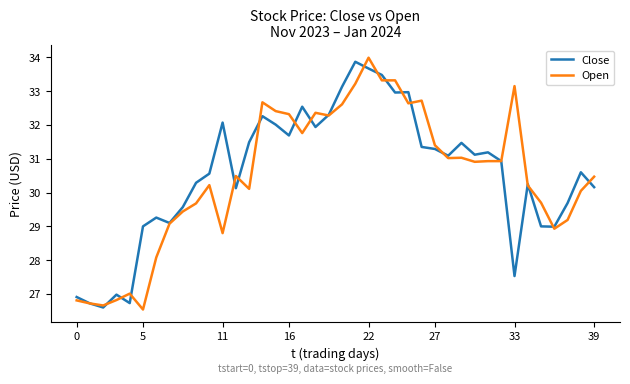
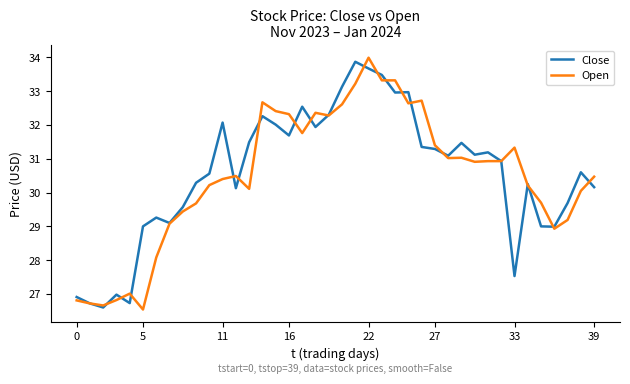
  {
    "Close": {
      "0": 26.9,
      "5": 29.0,
      "11": 32.1,
      "16": 31.7,
      "22": 33.7,
      "27": 31.3,
      "33": 27.5,
      "39": 30.2
    },
    "Open": {
      "0": 26.8,
      "5": 26.5,
-     "11": 28.8,
+     "11": 30.4,
      "16": 32.3,
      "22": 34.0,
      "27": 31.4,
-     "33": 33.2,
+     "33": 31.3,
      "39": 30.5
    }
  }
